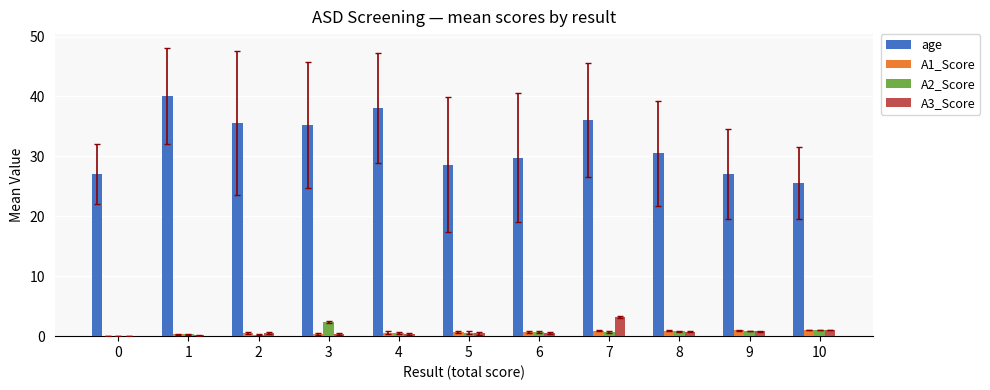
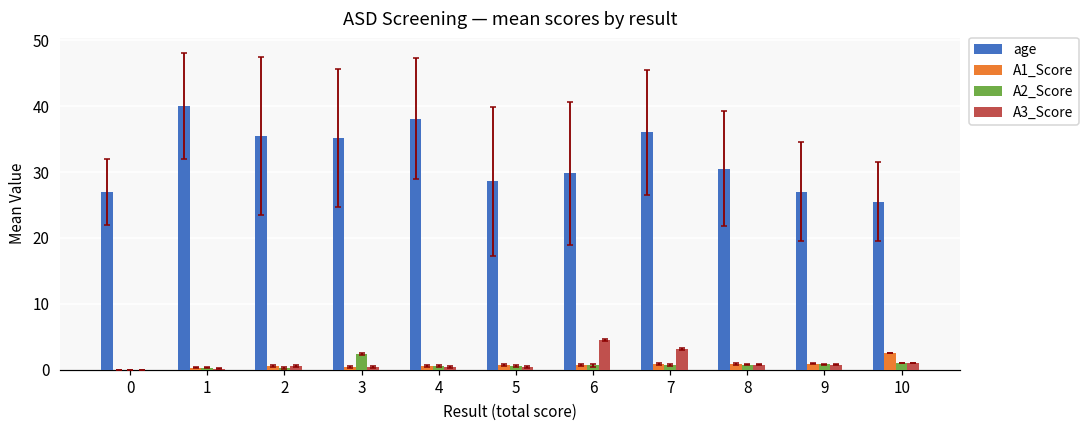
  {
    "A1_Score": {
      "0": 0,
      "2": 1,
      "4": 1,
      "5": 1,
      "6": 1,
      "7": 1,
      "8": 1,
      "9": 1,
-     "10": 1
+     "10": 3
    },
    "A2_Score": {
      "0": 0,
      "3": 2,
      "4": 1,
      "5": 1,
      "6": 1,
      "7": 1,
      "8": 1,
      "9": 1,
      "10": 1
    },
    "A3_Score": {
      "0": 0,
      "2": 1,
      "5": 0,
-     "6": 1,
+     "6": 5,
      "7": 3,
      "8": 1,
      "9": 1,
      "10": 1
    }
  }
